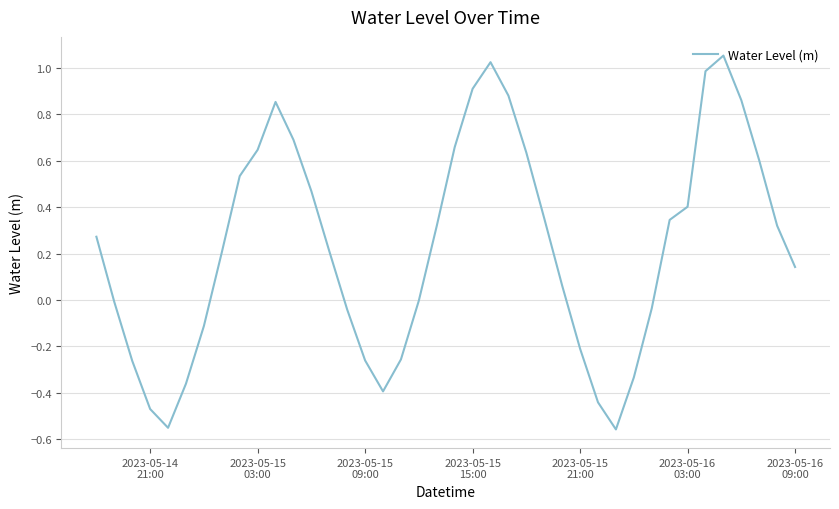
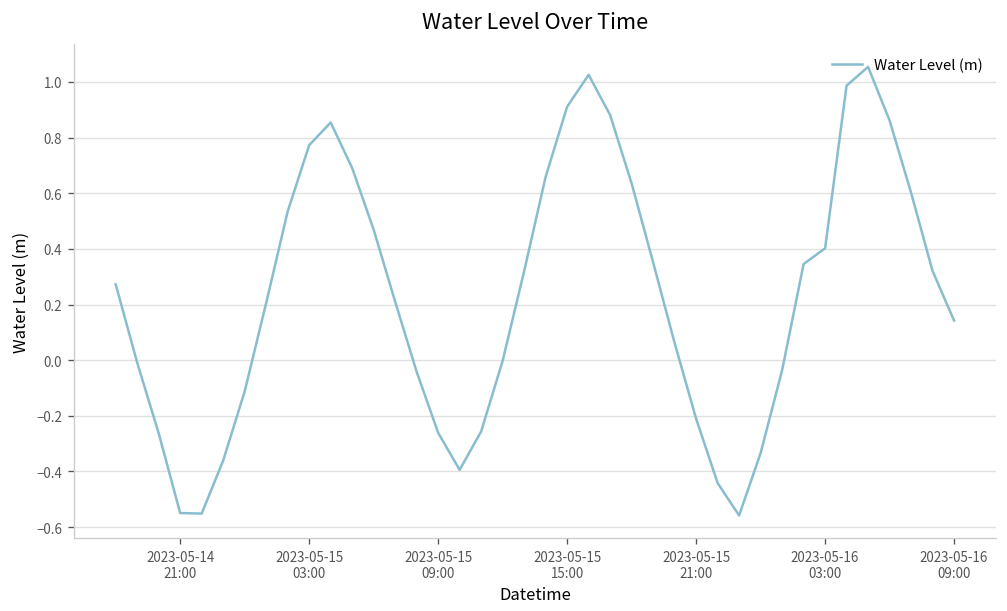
  {
-   "2023-05-14 21:00": -0.47,
-   "2023-05-15 03:00": 0.65,
+   "2023-05-14 21:00": -0.55,
+   "2023-05-15 03:00": 0.77,
    "2023-05-15 09:00": -0.26,
    "2023-05-15 15:00": 0.91,
    "2023-05-15 21:00": -0.21,
    "2023-05-16 03:00": 0.40,
    "2023-05-16 09:00": 0.14
  }
